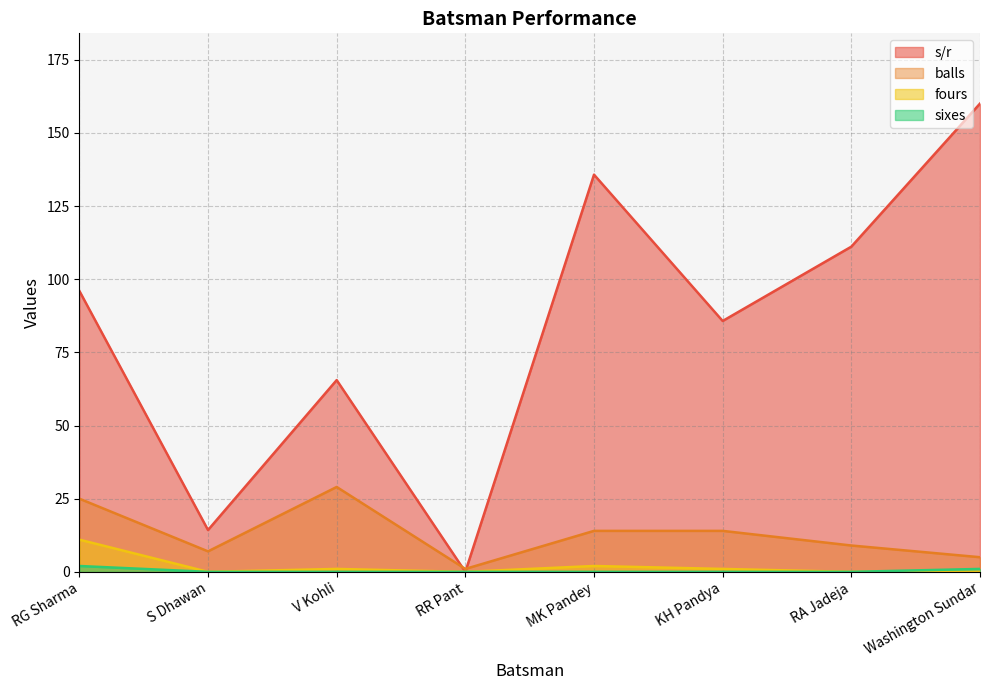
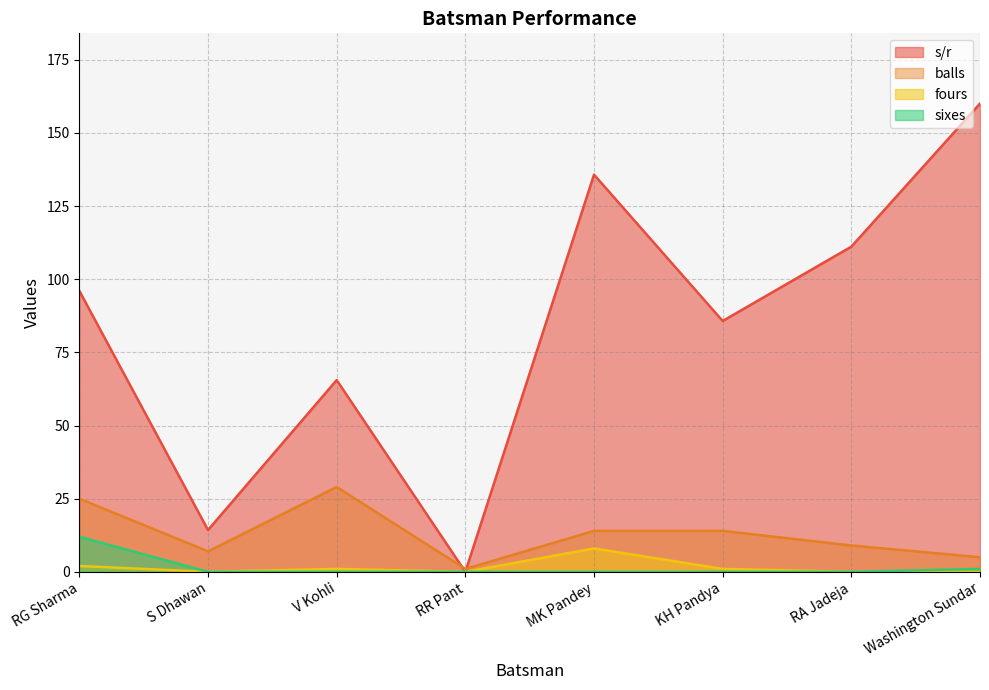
  {
    "fours": {
-     "RG Sharma": 11,
+     "RG Sharma": 2,
      "V Kohli": 1,
-     "MK Pandey": 2,
+     "MK Pandey": 8,
      "KH Pandya": 1,
      "Washington Sundar": 0
    },
    "sixes": {
-     "RG Sharma": 2,
+     "RG Sharma": 12,
      "V Kohli": 0,
      "MK Pandey": 0,
      "KH Pandya": 0,
      "Washington Sundar": 1
    }
  }
